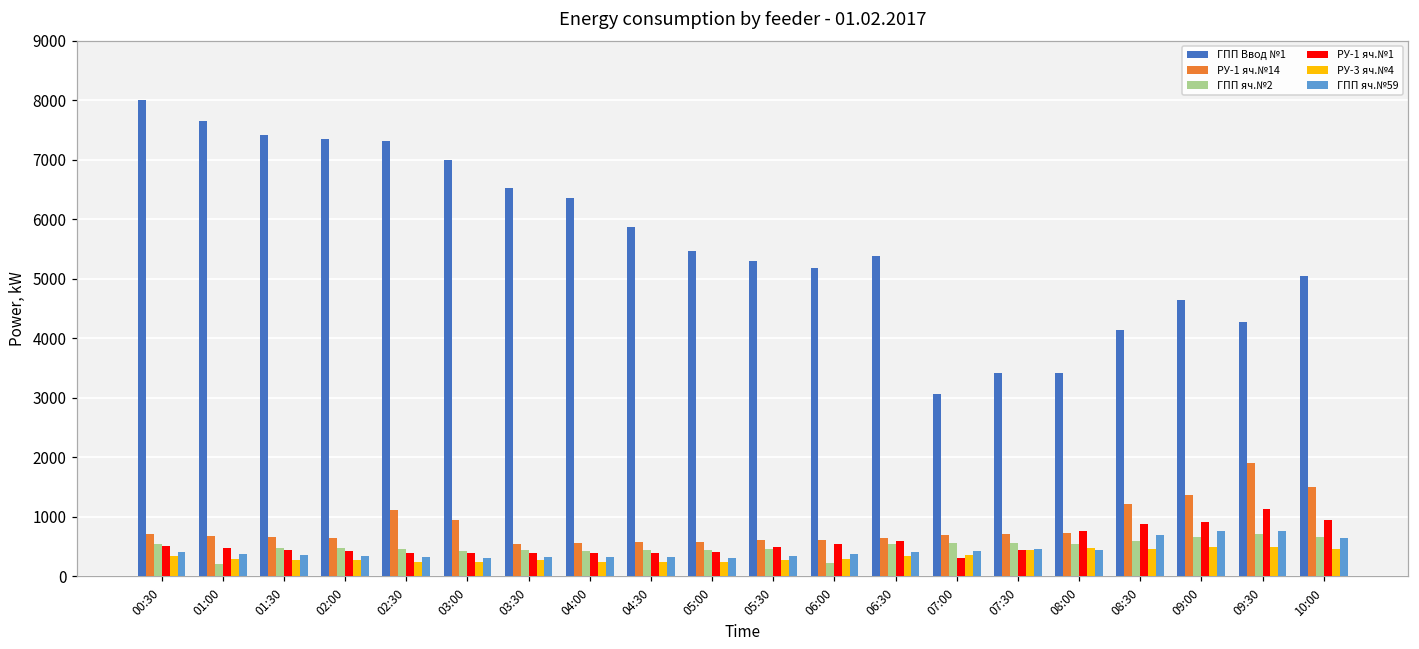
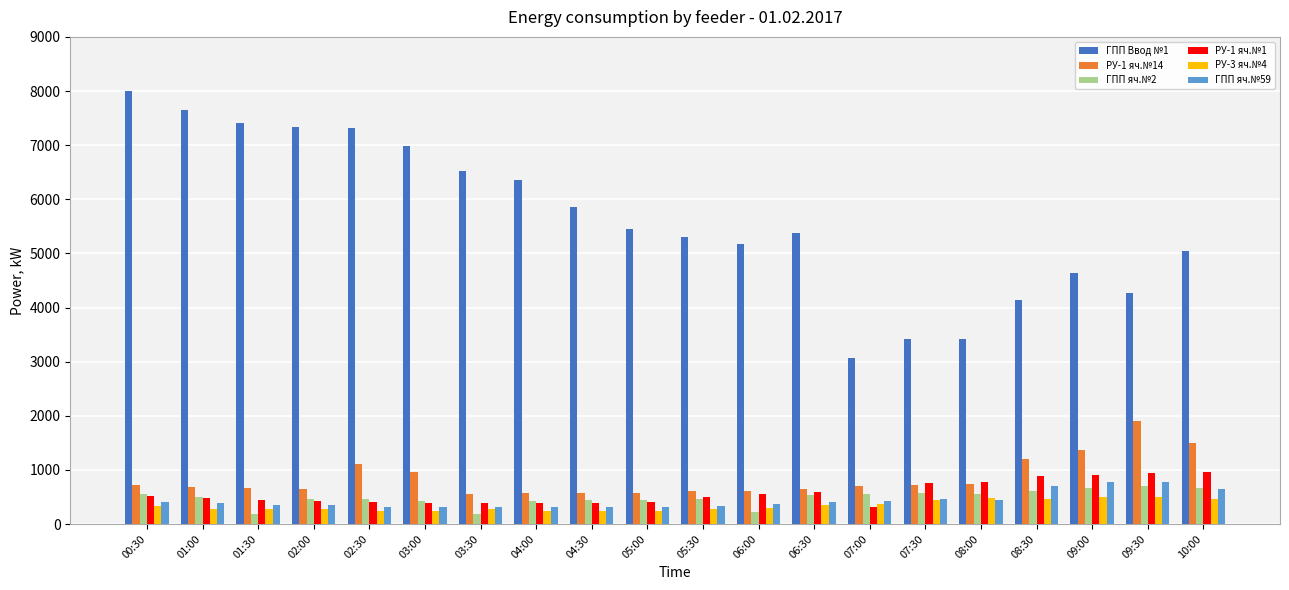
  {
    "РУ-1 яч.№14": {
      "00:30": 700,
      "01:00": 700,
      "01:30": 700,
      "02:00": 600,
      "02:30": 1100,
      "03:00": 1000,
      "03:30": 500,
      "04:00": 600,
      "04:30": 600,
      "05:00": 600,
      "05:30": 600,
      "06:00": 600,
      "06:30": 700,
      "07:00": 700,
      "07:30": 700,
      "08:00": 700,
      "08:30": 1200,
      "09:00": 1400,
      "09:30": 1900,
      "10:00": 1500
    },
    "ГПП яч.№2": {
      "00:30": 500,
-     "01:00": 200,
-     "01:30": 500,
+     "01:00": 500,
+     "01:30": 200,
      "02:00": 500,
      "02:30": 500,
      "03:00": 400,
-     "03:30": 400,
+     "03:30": 200,
      "04:00": 400,
      "04:30": 400,
      "05:00": 400,
      "05:30": 500,
      "06:00": 200,
      "06:30": 500,
      "07:00": 600,
      "07:30": 600,
      "08:00": 600,
      "08:30": 600,
      "09:00": 700,
      "09:30": 700,
      "10:00": 700
    },
    "РУ-1 яч.№1": {
      "00:30": 500,
      "01:00": 500,
      "01:30": 400,
      "02:00": 400,
      "02:30": 400,
      "03:00": 400,
      "03:30": 400,
      "04:00": 400,
      "04:30": 400,
      "05:00": 400,
      "05:30": 500,
      "06:00": 600,
      "06:30": 600,
      "07:00": 300,
-     "07:30": 400,
+     "07:30": 800,
      "08:00": 800,
      "08:30": 900,
      "09:00": 900,
-     "09:30": 1100,
+     "09:30": 900,
      "10:00": 1000
    },
    "РУ-3 яч.№4": {
      "00:30": 300,
      "01:00": 300,
      "01:30": 300,
      "02:00": 300,
      "02:30": 200,
      "03:00": 200,
      "03:30": 300,
      "04:00": 200,
      "04:30": 200,
      "05:00": 200,
      "05:30": 300,
      "06:00": 300,
      "06:30": 300,
      "07:00": 400,
      "07:30": 400,
      "08:00": 500,
      "08:30": 500,
      "09:00": 500,
      "09:30": 500,
      "10:00": 500
    }
  }
